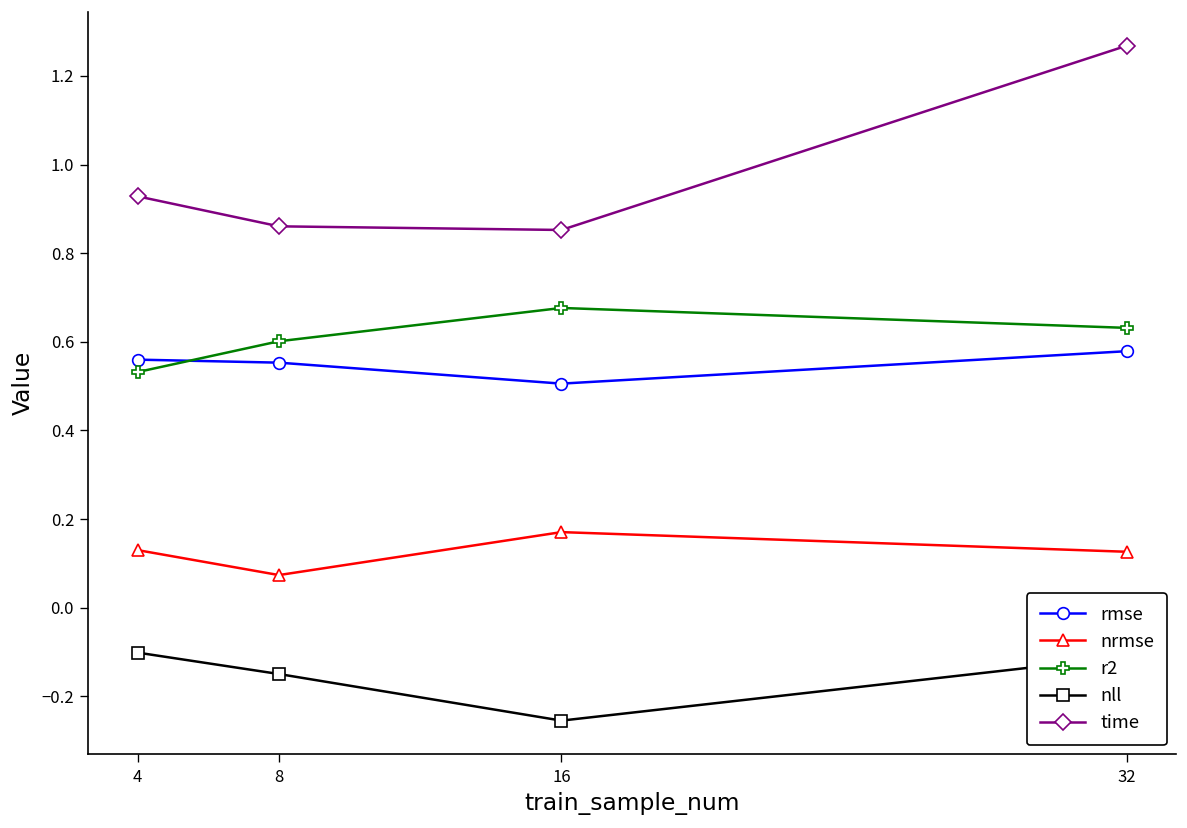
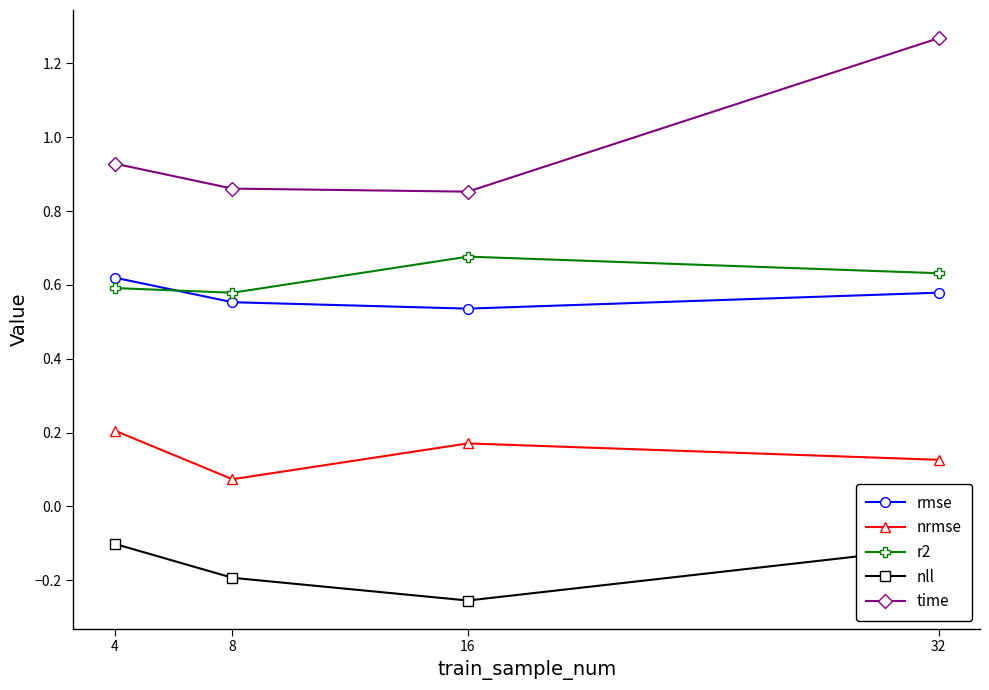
  {
    "rmse": {
-     "4": 0.56,
+     "4": 0.62,
      "8": 0.55,
-     "16": 0.51,
+     "16": 0.54,
      "32": 0.58
    },
    "nrmse": {
-     "4": 0.13,
+     "4": 0.21,
      "8": 0.07,
      "16": 0.17,
      "32": 0.13
    },
    "r2": {
-     "4": 0.53,
-     "8": 0.60,
+     "4": 0.59,
+     "8": 0.58,
      "16": 0.68,
      "32": 0.63
    },
    "nll": {
      "4": -0.10,
-     "8": -0.15,
+     "8": -0.19,
      "16": -0.25
    },
    "time": {
      "4": 0.93,
      "8": 0.86,
      "16": 0.85,
      "32": 1.27
    }
  }
